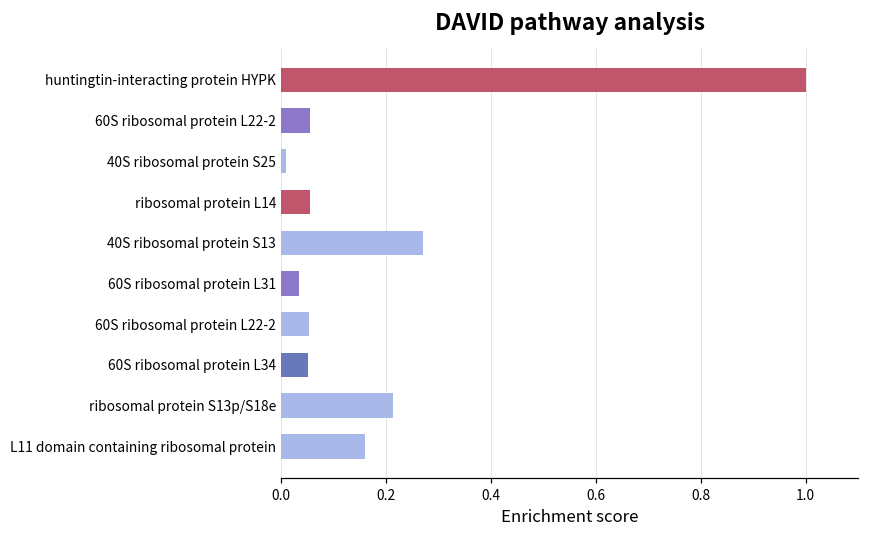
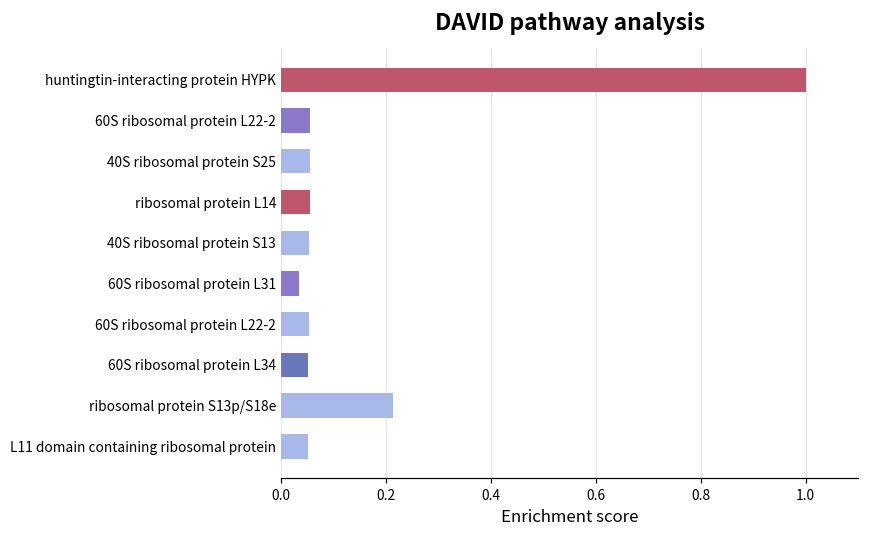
  {
    "huntingtin-interacting protein HYPK": 1.00,
-   "40S ribosomal protein S25": 0.01,
+   "40S ribosomal protein S25": 0.05,
    "ribosomal protein L14": 0.05,
-   "40S ribosomal protein S13": 0.27,
+   "40S ribosomal protein S13": 0.05,
    "60S ribosomal protein L31": 0.03,
    "60S ribosomal protein L34": 0.05,
    "ribosomal protein S13p/S18e": 0.21,
-   "L11 domain containing ribosomal protein": 0.16
+   "L11 domain containing ribosomal protein": 0.05
  }
